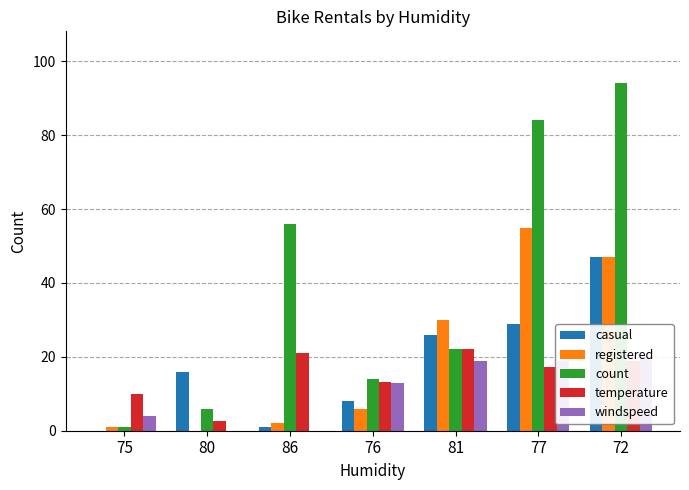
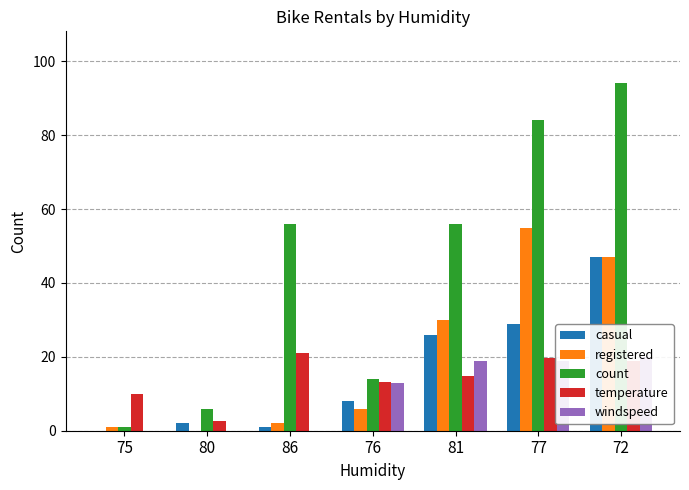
  {
    "casual": {
      "75": 0,
-     "80": 16,
+     "80": 2,
      "86": 1,
      "76": 8,
      "81": 26,
      "77": 29,
      "72": 47
    },
    "registered": {
      "75": 1,
      "80": 0,
      "86": 2,
      "76": 6,
      "81": 30,
      "77": 55,
      "72": 47
    },
    "count": {
      "75": 1,
      "80": 6,
      "86": 56,
      "76": 14,
-     "81": 22,
+     "81": 56,
      "77": 84,
      "72": 94
    },
    "temperature": {
      "75": 10,
      "80": 3,
      "86": 21,
      "76": 13,
-     "81": 22,
-     "77": 17
+     "81": 15,
+     "77": 20
    },
    "windspeed": {
-     "75": 4,
+     "75": 0,
      "80": 0,
      "86": 0,
      "76": 13,
      "81": 19
    }
  }
